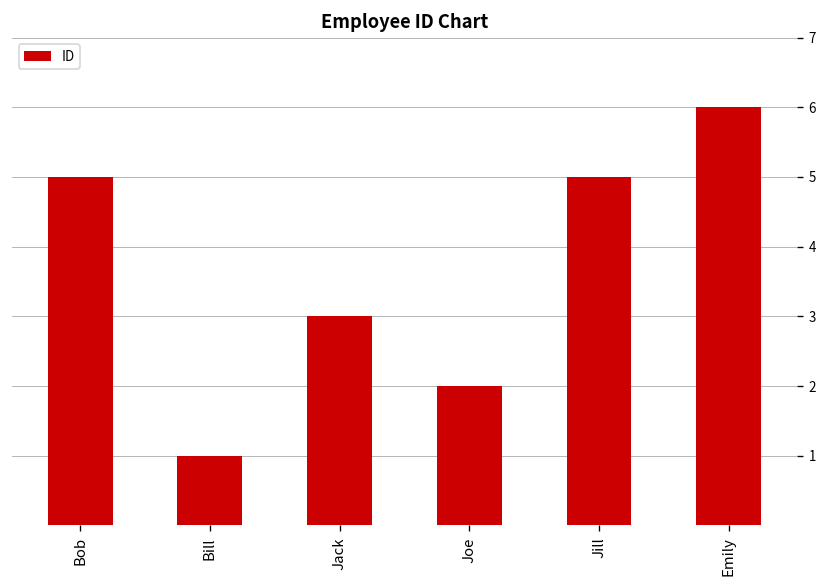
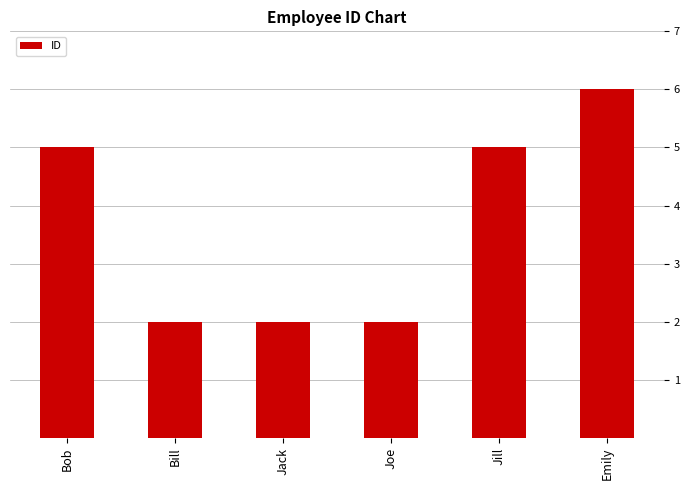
  {
    "Bob": 5,
-   "Bill": 1,
-   "Jack": 3,
+   "Bill": 2,
+   "Jack": 2,
    "Joe": 2,
    "Jill": 5,
    "Emily": 6
  }
